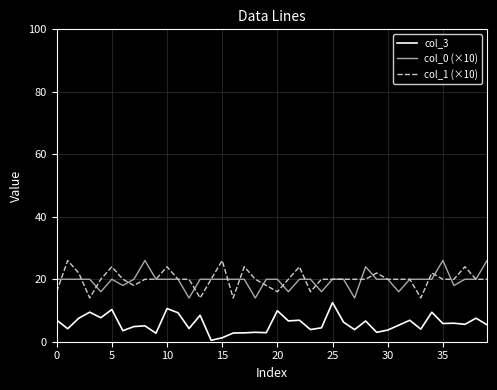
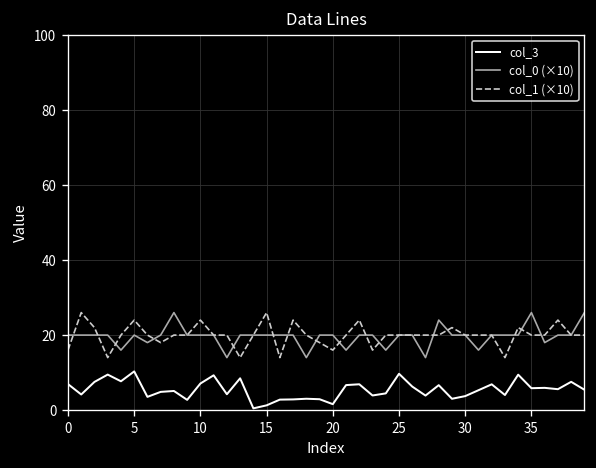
  {
    "col_3": {
      "0": 7,
      "5": 10,
-     "10": 11,
+     "10": 7,
      "15": 1,
-     "20": 10,
-     "25": 13,
+     "20": 2,
+     "25": 10,
      "30": 4,
      "35": 6
    }
  }
